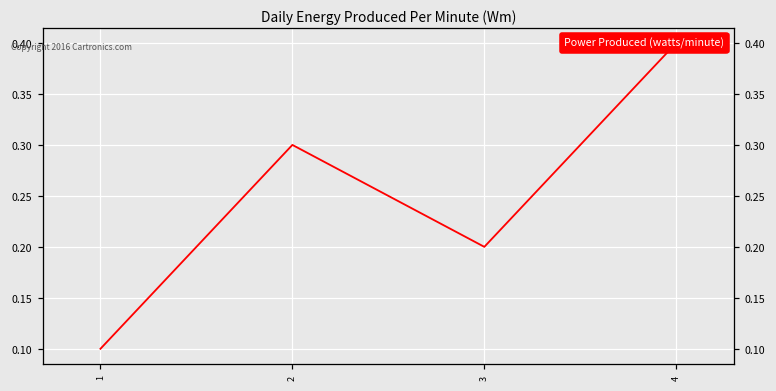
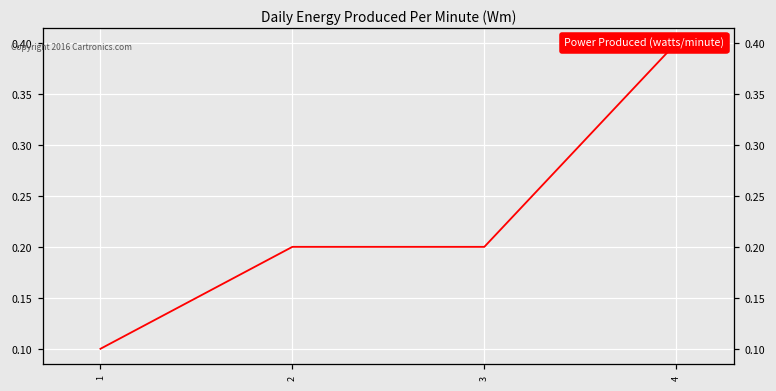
  {
    "1": 0.1,
-   "2": 0.3,
+   "2": 0.2,
    "3": 0.2
  }
